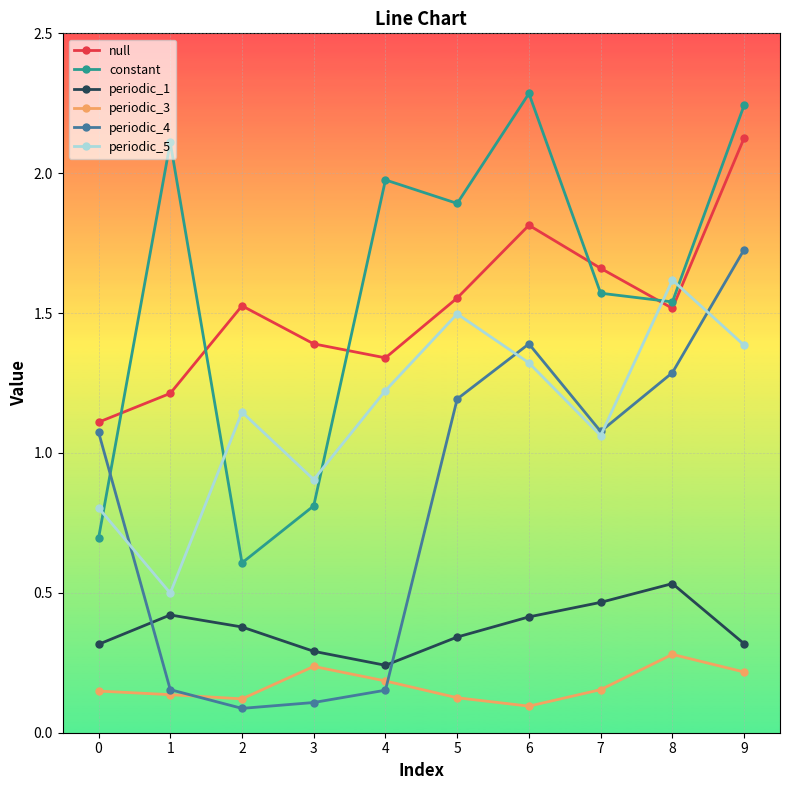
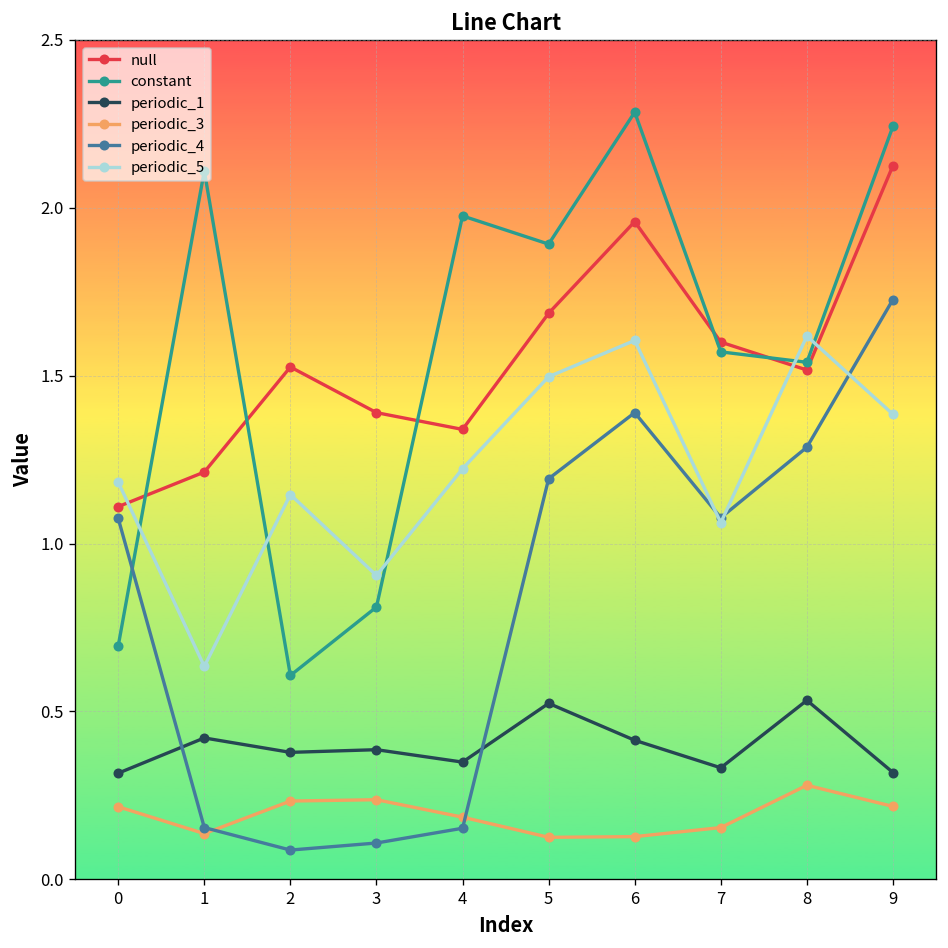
  {
    "null": {
      "0": 1.11,
      "1": 1.21,
      "2": 1.53,
      "3": 1.39,
      "4": 1.34,
-     "5": 1.55,
-     "6": 1.81,
-     "7": 1.66,
+     "5": 1.69,
+     "6": 1.96,
+     "7": 1.60,
      "8": 1.52,
      "9": 2.13
    },
    "periodic_1": {
      "0": 0.32,
      "1": 0.42,
      "2": 0.38,
-     "3": 0.29,
-     "4": 0.24,
-     "5": 0.34,
+     "3": 0.39,
+     "4": 0.35,
+     "5": 0.52,
      "6": 0.41,
-     "7": 0.47,
+     "7": 0.33,
      "8": 0.53,
      "9": 0.32
    },
    "periodic_3": {
-     "0": 0.15,
+     "0": 0.22,
      "1": 0.14,
-     "2": 0.12,
+     "2": 0.23,
      "3": 0.24,
      "4": 0.19,
      "5": 0.13,
-     "6": 0.10,
+     "6": 0.13,
      "7": 0.15,
      "8": 0.28,
      "9": 0.22
    },
    "periodic_5": {
-     "0": 0.80,
-     "1": 0.50,
+     "0": 1.18,
+     "1": 0.63,
      "2": 1.15,
      "3": 0.91,
      "4": 1.22,
      "5": 1.50,
-     "6": 1.32,
+     "6": 1.61,
      "7": 1.06,
      "8": 1.62,
      "9": 1.39
    }
  }
